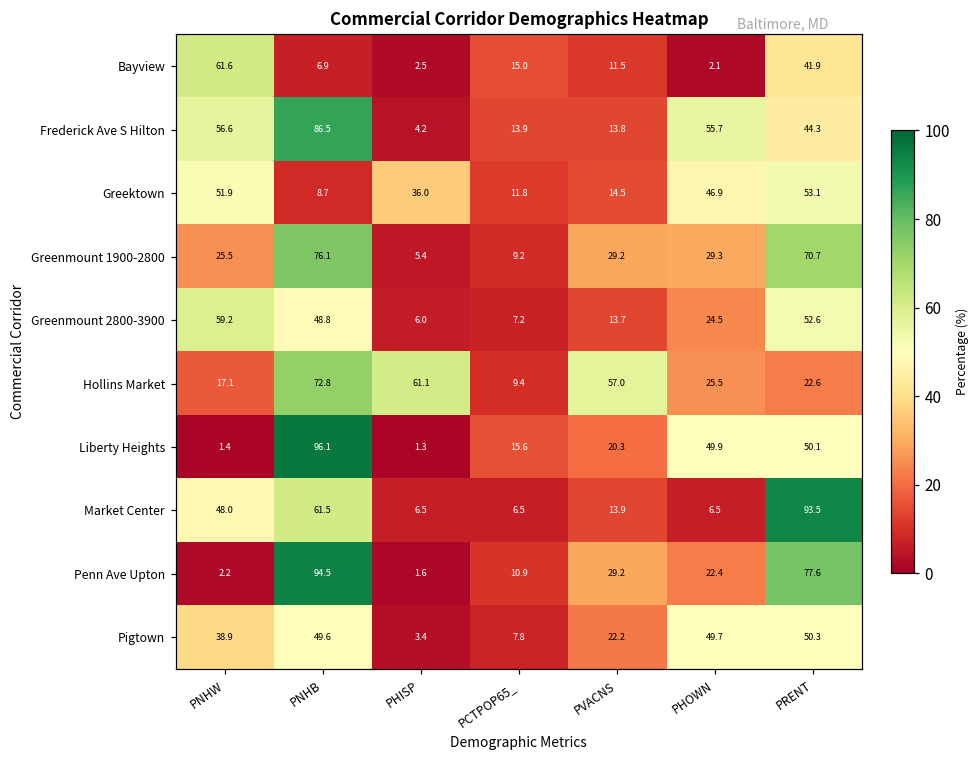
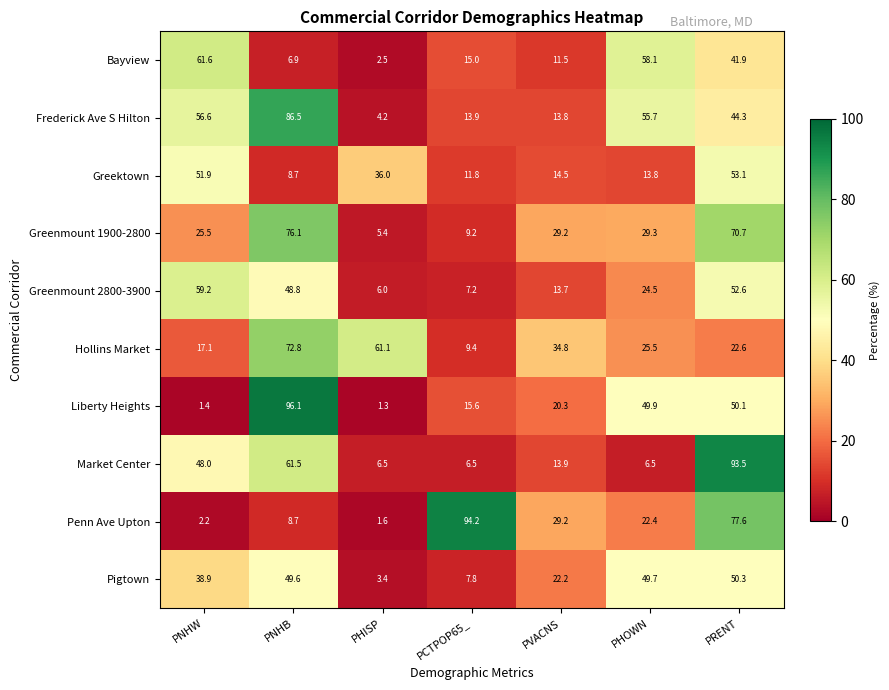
  {
    "Bayview": {
      "PNHW": 61.6,
      "PNHB": 6.9,
      "PHISP": 2.5,
      "PCTPOP65_": 15.0,
      "PVACNS": 11.5,
-     "PHOWN": 2.1,
+     "PHOWN": 58.1,
      "PRENT": 41.9
    },
    "Frederick Ave S Hilton": {
      "PNHW": 56.6,
      "PNHB": 86.5,
      "PHISP": 4.2,
      "PCTPOP65_": 13.9,
      "PVACNS": 13.8,
      "PHOWN": 55.7,
      "PRENT": 44.3
    },
    "Greektown": {
      "PNHW": 51.9,
      "PNHB": 8.7,
      "PHISP": 36.0,
      "PCTPOP65_": 11.8,
      "PVACNS": 14.5,
-     "PHOWN": 46.9,
+     "PHOWN": 13.8,
      "PRENT": 53.1
    },
    "Greenmount 1900-2800": {
      "PNHW": 25.5,
      "PNHB": 76.1,
      "PHISP": 5.4,
      "PCTPOP65_": 9.2,
      "PVACNS": 29.2,
      "PHOWN": 29.3,
      "PRENT": 70.7
    },
    "Greenmount 2800-3900": {
      "PNHW": 59.2,
      "PNHB": 48.8,
      "PHISP": 6.0,
      "PCTPOP65_": 7.2,
      "PVACNS": 13.7,
      "PHOWN": 24.5,
      "PRENT": 52.6
    },
    "Hollins Market": {
      "PNHW": 17.1,
      "PNHB": 72.8,
      "PHISP": 61.1,
      "PCTPOP65_": 9.4,
-     "PVACNS": 57.0,
+     "PVACNS": 34.8,
      "PHOWN": 25.5,
      "PRENT": 22.6
    },
    "Liberty Heights": {
      "PNHW": 1.4,
      "PNHB": 96.1,
      "PHISP": 1.3,
      "PCTPOP65_": 15.6,
      "PVACNS": 20.3,
      "PHOWN": 49.9,
      "PRENT": 50.1
    },
    "Market Center": {
      "PNHW": 48.0,
      "PNHB": 61.5,
      "PHISP": 6.5,
      "PCTPOP65_": 6.5,
      "PVACNS": 13.9,
      "PHOWN": 6.5,
      "PRENT": 93.5
    },
    "Penn Ave Upton": {
      "PNHW": 2.2,
-     "PNHB": 94.5,
+     "PNHB": 8.7,
      "PHISP": 1.6,
-     "PCTPOP65_": 10.9,
+     "PCTPOP65_": 94.2,
      "PVACNS": 29.2,
      "PHOWN": 22.4,
      "PRENT": 77.6
    },
    "Pigtown": {
      "PNHW": 38.9,
      "PNHB": 49.6,
      "PHISP": 3.4,
      "PCTPOP65_": 7.8,
      "PVACNS": 22.2,
      "PHOWN": 49.7,
      "PRENT": 50.3
    }
  }
